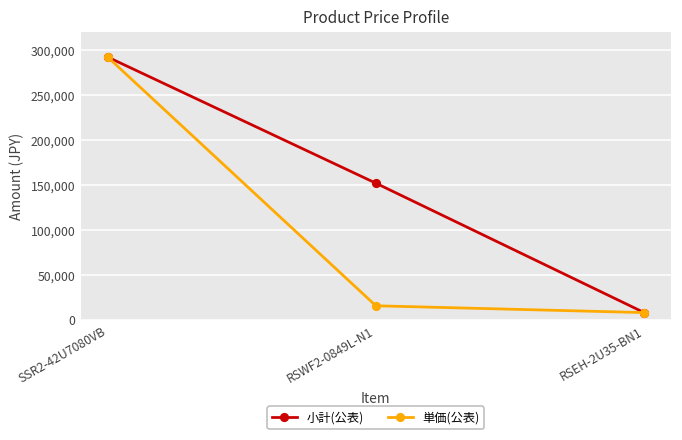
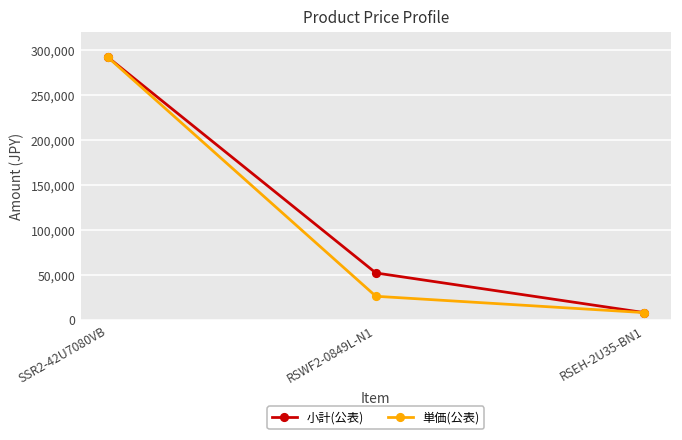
  {
    "小計(公表)": {
-     "RSWF2-0849L-N1": "150,000"
+     "RSWF2-0849L-N1": "50,000"
    },
    "単価(公表)": {
-     "RSWF2-0849L-N1": "20,000"
+     "RSWF2-0849L-N1": "30,000"
    }
  }
